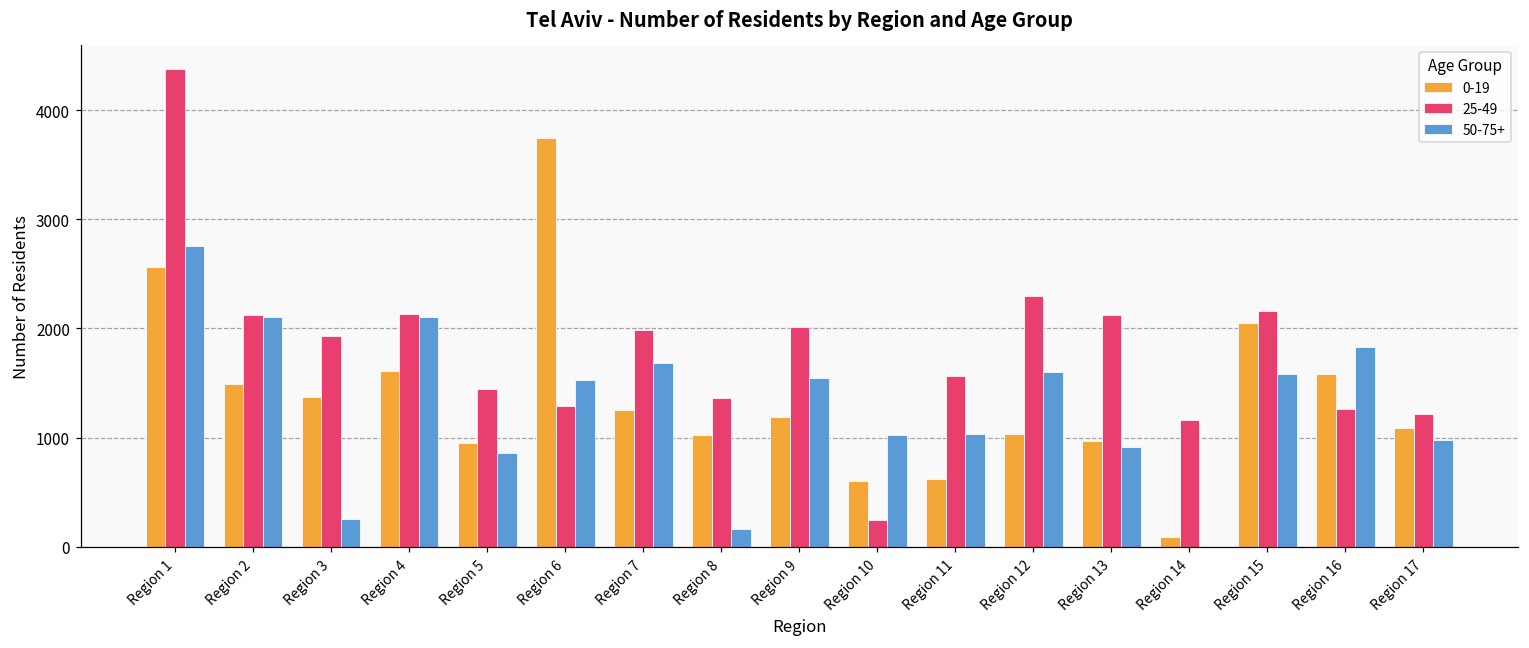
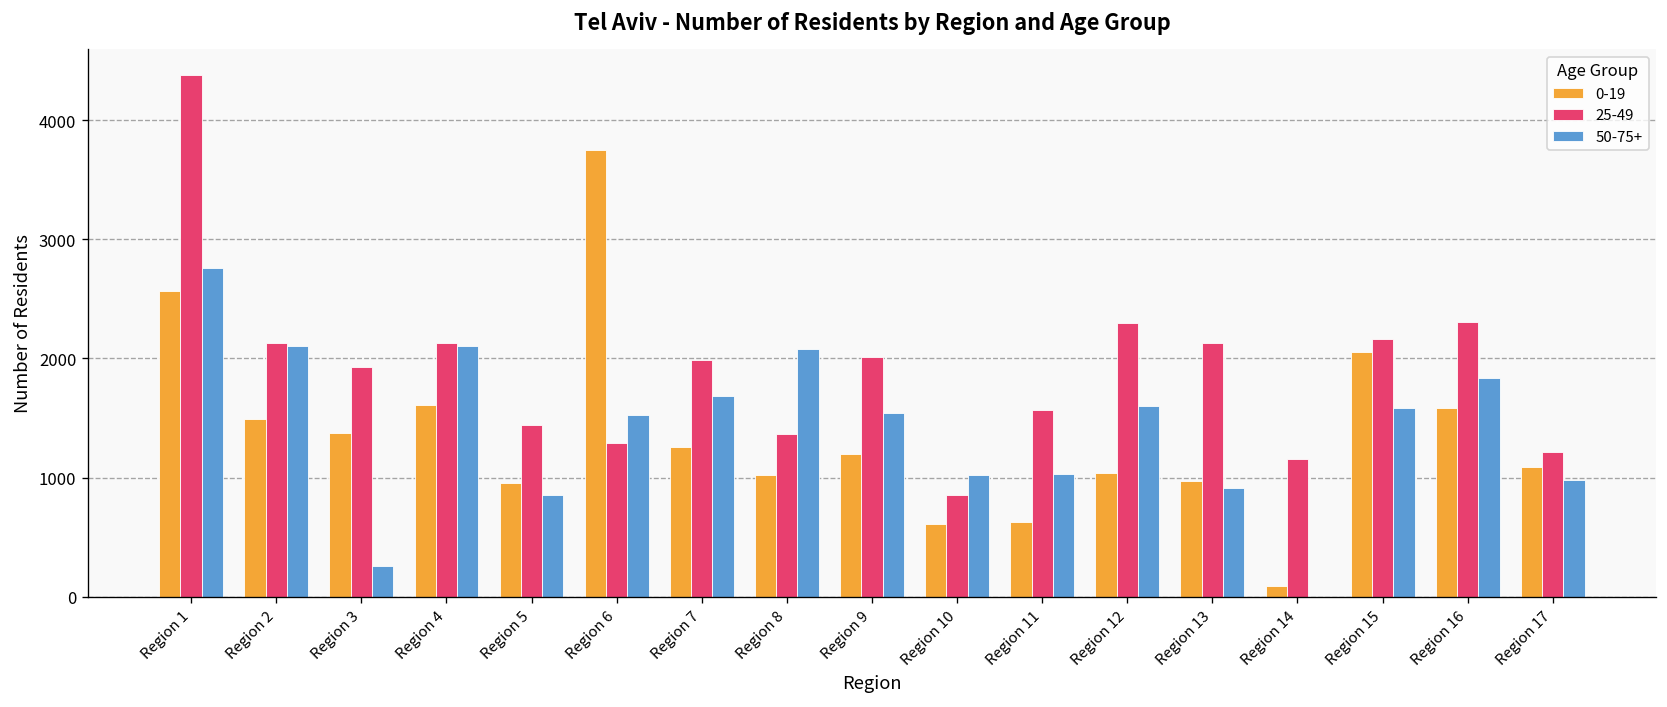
  {
    "0-19": {
      "Region 1": 2600,
      "Region 2": 1500,
      "Region 3": 1400,
      "Region 4": 1600,
      "Region 5": 1000,
      "Region 6": 3700,
      "Region 7": 1300,
      "Region 8": 1000,
      "Region 9": 1200,
      "Region 10": 600,
      "Region 11": 600,
      "Region 12": 1000,
      "Region 13": 1000,
      "Region 14": 100,
      "Region 15": 2100,
      "Region 16": 1600,
      "Region 17": 1100
    },
    "25-49": {
      "Region 1": 4400,
      "Region 2": 2100,
      "Region 3": 1900,
      "Region 4": 2100,
      "Region 5": 1400,
      "Region 6": 1300,
      "Region 7": 2000,
      "Region 8": 1400,
      "Region 9": 2000,
-     "Region 10": 200,
+     "Region 10": 900,
      "Region 11": 1600,
      "Region 12": 2300,
      "Region 13": 2100,
      "Region 14": 1200,
      "Region 15": 2200,
-     "Region 16": 1300,
+     "Region 16": 2300,
      "Region 17": 1200
    },
    "50-75+": {
      "Region 1": 2800,
      "Region 2": 2100,
      "Region 3": 300,
      "Region 4": 2100,
      "Region 5": 900,
      "Region 6": 1500,
      "Region 7": 1700,
-     "Region 8": 200,
+     "Region 8": 2100,
      "Region 9": 1500,
      "Region 10": 1000,
      "Region 11": 1000,
      "Region 12": 1600,
      "Region 13": 900,
      "Region 14": 0,
      "Region 15": 1600,
      "Region 16": 1800,
      "Region 17": 1000
    }
  }
